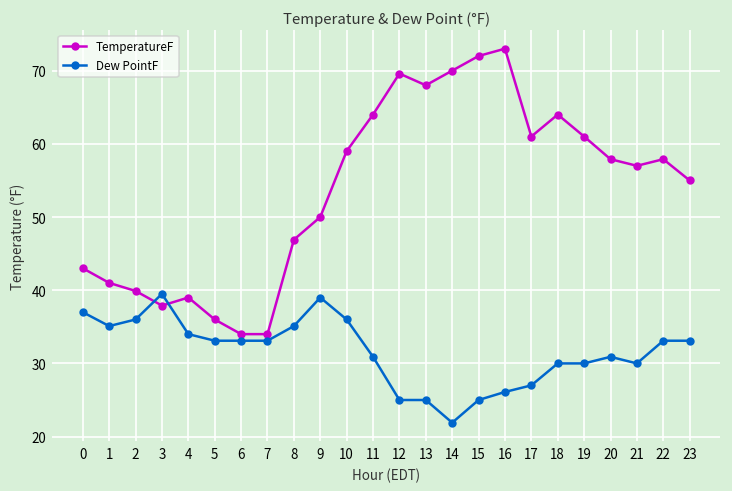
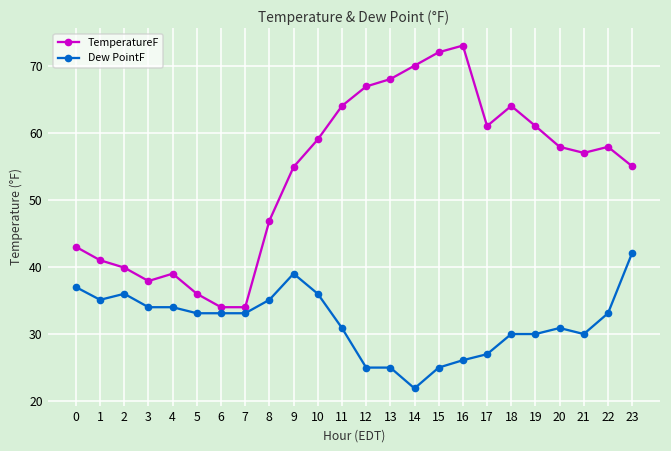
  {
    "TemperatureF": {
      "0": 43,
      "1": 41,
      "2": 40,
      "3": 38,
      "4": 39,
      "5": 36,
      "6": 34,
      "7": 34,
      "8": 47,
-     "9": 50,
+     "9": 55,
      "10": 59,
      "11": 64,
-     "12": 70,
+     "12": 67,
      "13": 68,
      "14": 70,
      "15": 72,
      "16": 73,
      "17": 61,
      "18": 64,
      "19": 61,
      "20": 58,
      "21": 57,
      "22": 58,
      "23": 55
    },
    "Dew PointF": {
      "0": 37,
      "1": 35,
      "2": 36,
-     "3": 40,
+     "3": 34,
      "4": 34,
      "5": 33,
      "6": 33,
      "7": 33,
      "8": 35,
      "9": 39,
      "10": 36,
      "11": 31,
      "12": 25,
      "13": 25,
      "14": 22,
      "15": 25,
      "16": 26,
      "17": 27,
      "18": 30,
      "19": 30,
      "20": 31,
      "21": 30,
      "22": 33,
-     "23": 33
+     "23": 42
    }
  }
